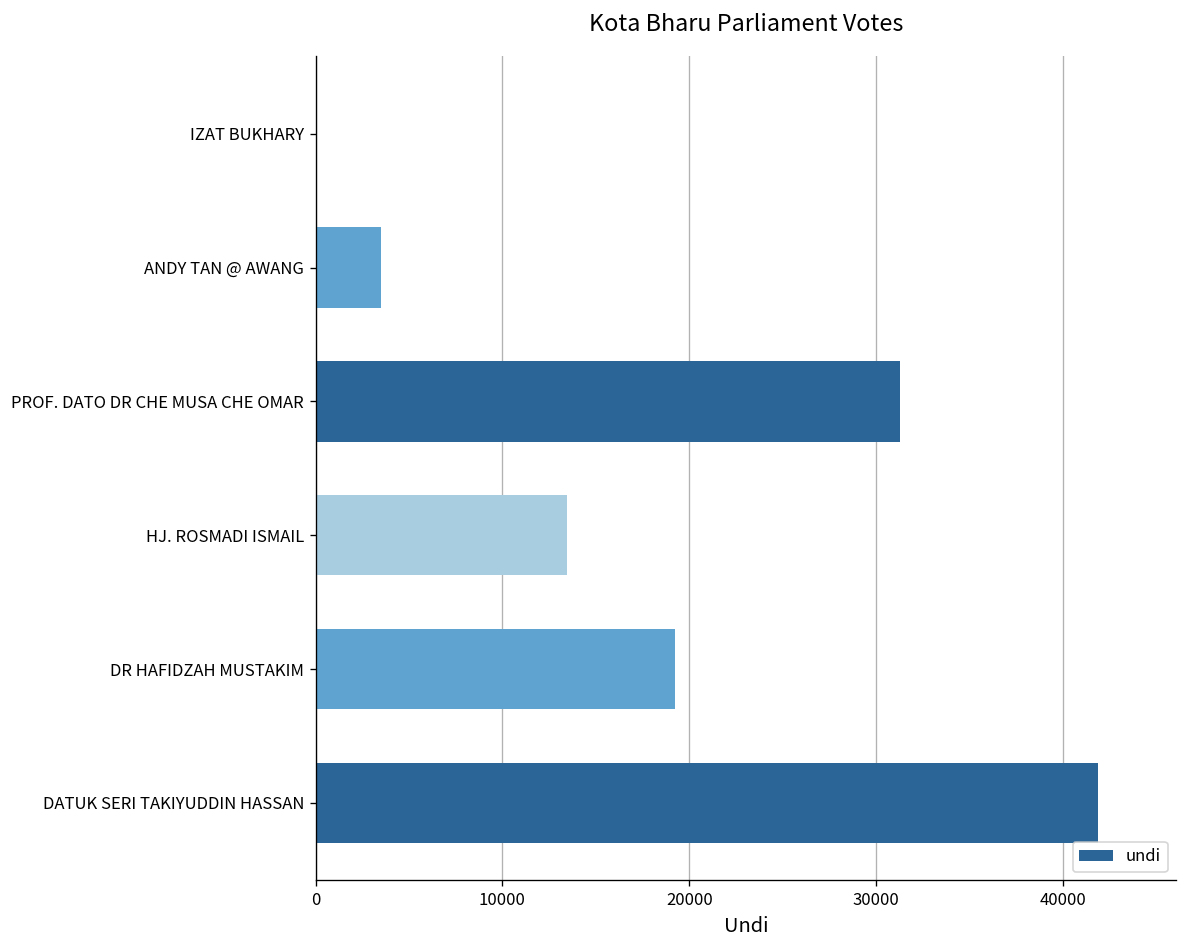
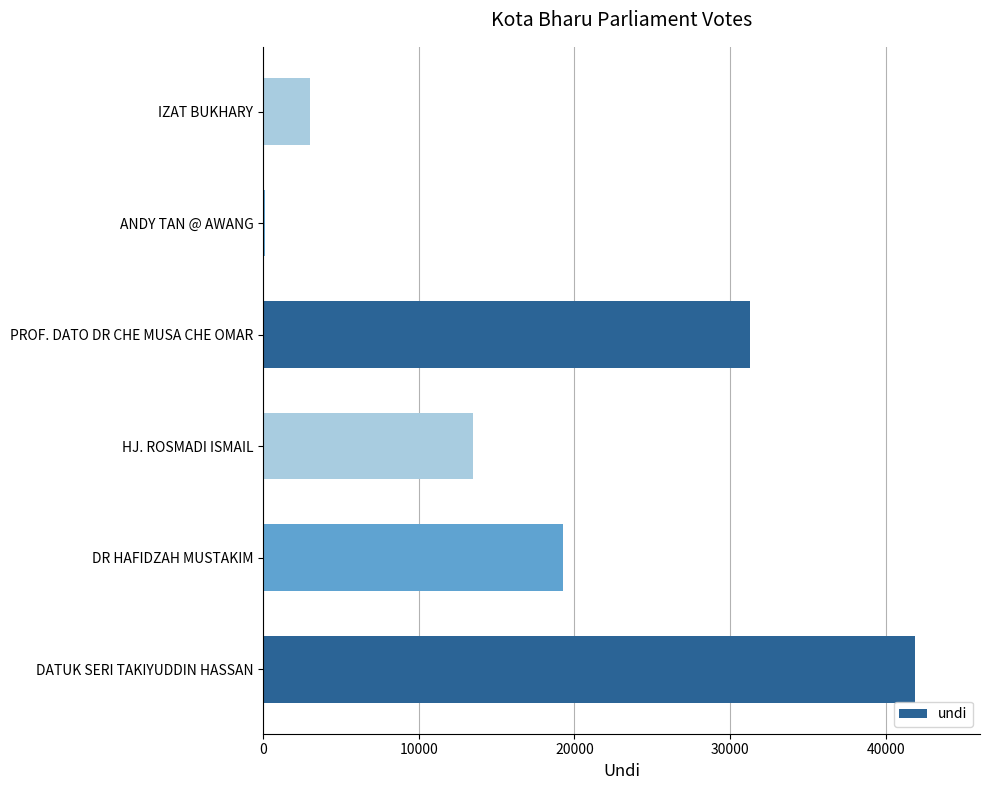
  {
-   "IZAT BUKHARY": 100,
-   "ANDY TAN @ AWANG": 3500,
+   "IZAT BUKHARY": 3000,
+   "ANDY TAN @ AWANG": 100,
    "PROF. DATO DR CHE MUSA CHE OMAR": 31300,
    "HJ. ROSMADI ISMAIL": 13500,
    "DR HAFIDZAH MUSTAKIM": 19300,
    "DATUK SERI TAKIYUDDIN HASSAN": 41900
  }
